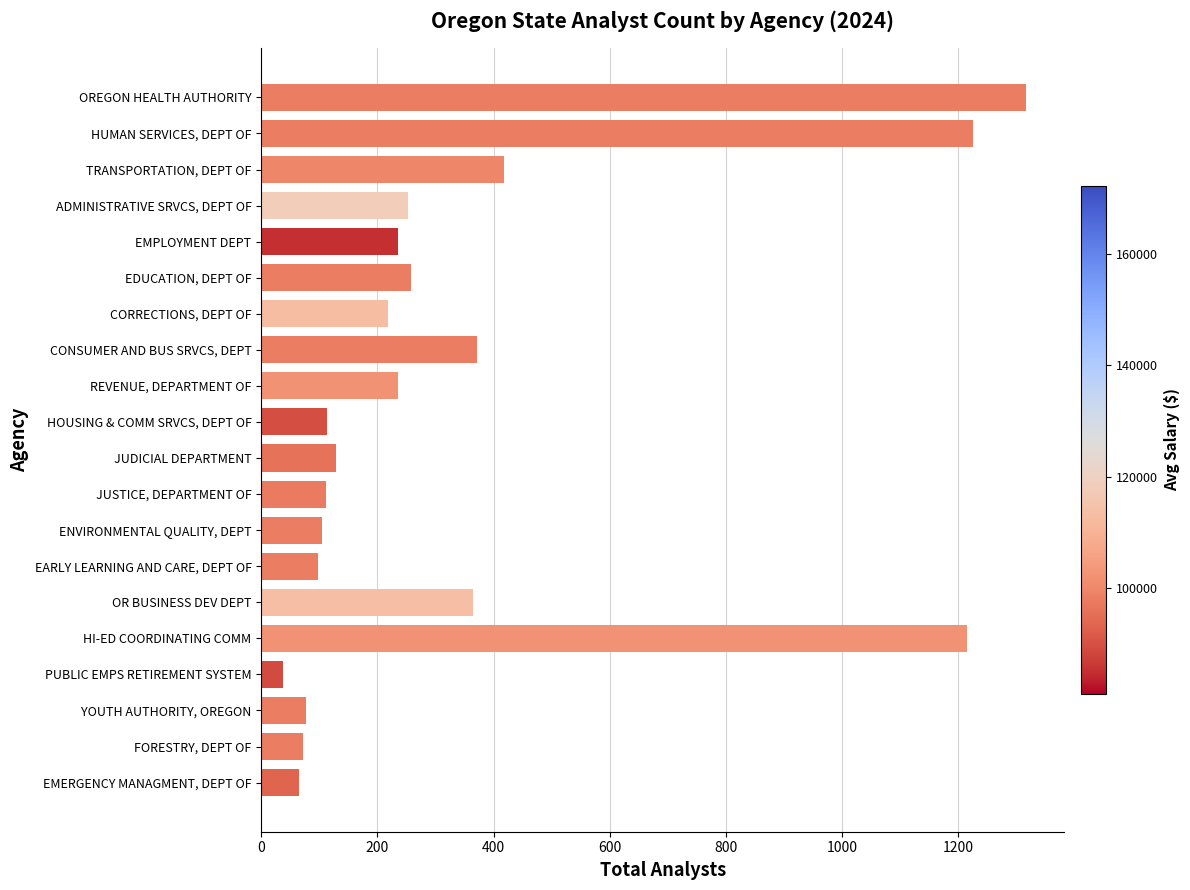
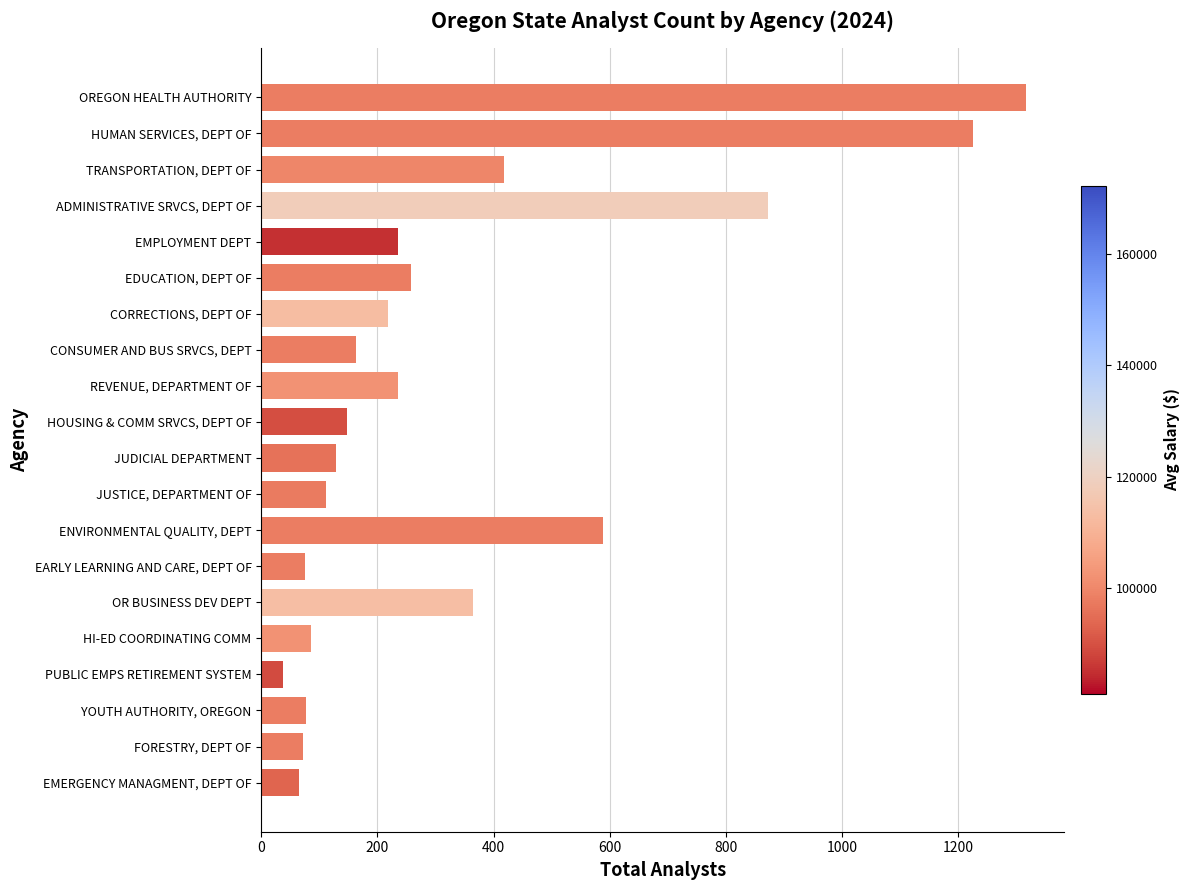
  {
    "OREGON HEALTH AUTHORITY": 1320,
    "HUMAN SERVICES, DEPT OF": 1230,
    "TRANSPORTATION, DEPT OF": 420,
-   "ADMINISTRATIVE SRVCS, DEPT OF": 250,
+   "ADMINISTRATIVE SRVCS, DEPT OF": 870,
    "EMPLOYMENT DEPT": 240,
    "EDUCATION, DEPT OF": 260,
    "CORRECTIONS, DEPT OF": 220,
-   "CONSUMER AND BUS SRVCS, DEPT": 370,
+   "CONSUMER AND BUS SRVCS, DEPT": 160,
    "REVENUE, DEPARTMENT OF": 240,
-   "HOUSING & COMM SRVCS, DEPT OF": 110,
+   "HOUSING & COMM SRVCS, DEPT OF": 150,
    "JUDICIAL DEPARTMENT": 130,
    "JUSTICE, DEPARTMENT OF": 110,
-   "ENVIRONMENTAL QUALITY, DEPT": 110,
-   "EARLY LEARNING AND CARE, DEPT OF": 100,
+   "ENVIRONMENTAL QUALITY, DEPT": 590,
+   "EARLY LEARNING AND CARE, DEPT OF": 80,
    "OR BUSINESS DEV DEPT": 370,
-   "HI-ED COORDINATING COMM": 1220,
+   "HI-ED COORDINATING COMM": 90,
    "PUBLIC EMPS RETIREMENT SYSTEM": 40,
    "YOUTH AUTHORITY, OREGON": 80,
    "FORESTRY, DEPT OF": 70,
    "EMERGENCY MANAGMENT, DEPT OF": 70
  }
